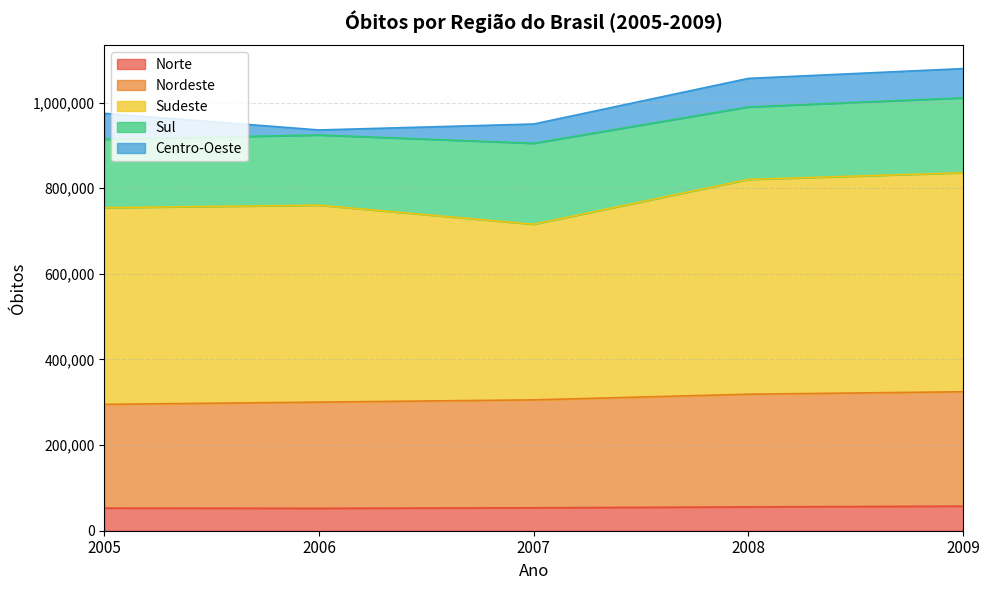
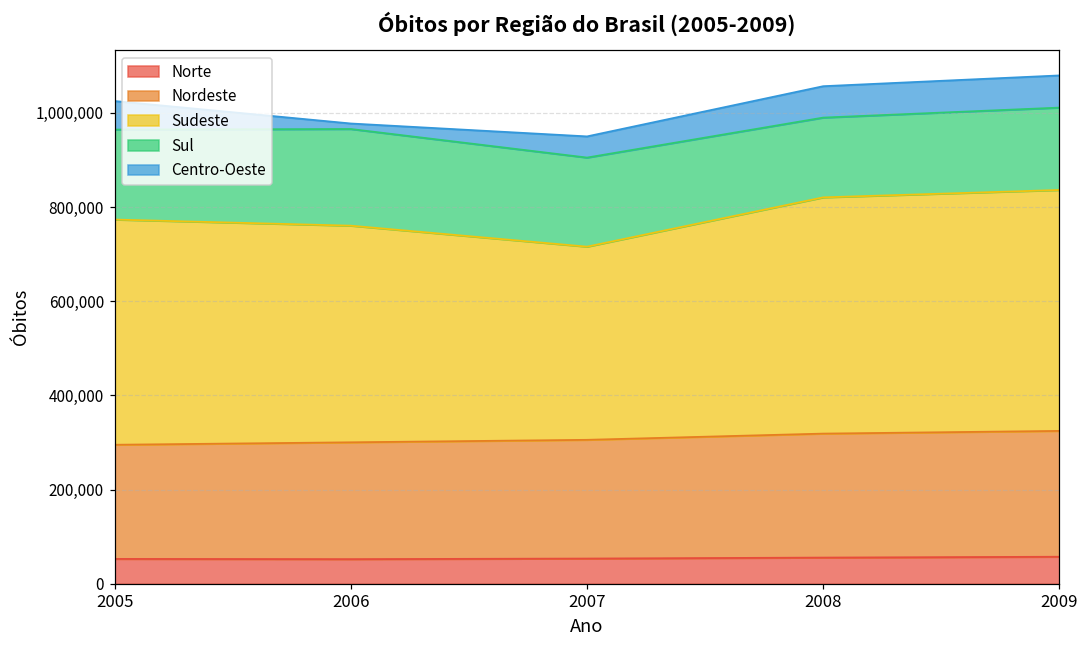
  {
    "Sudeste": {
-     "2005": "460,000",
+     "2005": "480,000",
      "2006": "460,000",
      "2007": "410,000",
      "2008": "500,000",
      "2009": "510,000"
    },
    "Sul": {
-     "2005": "160,000",
-     "2006": "160,000",
+     "2005": "190,000",
+     "2006": "210,000",
      "2007": "190,000",
      "2008": "170,000",
      "2009": "170,000"
    },
    "Centro-Oeste": {
      "2005": "60,000",
      "2006": "10,000",
      "2007": "40,000",
      "2008": "70,000",
      "2009": "70,000"
    }
  }
